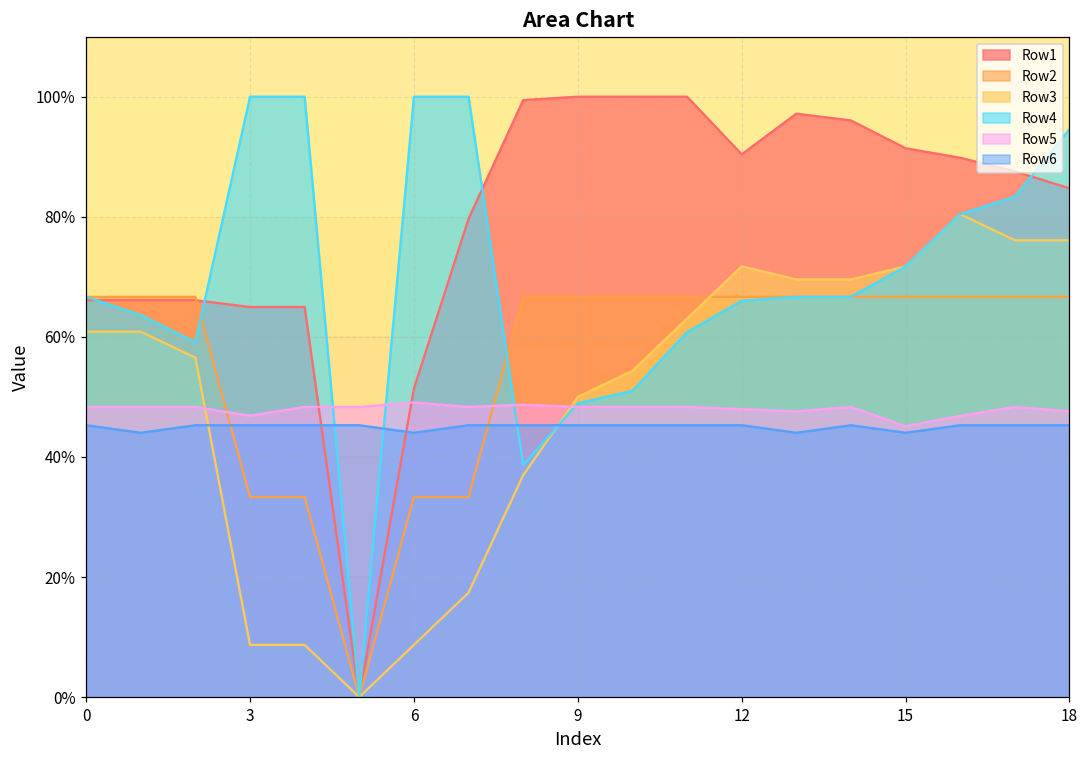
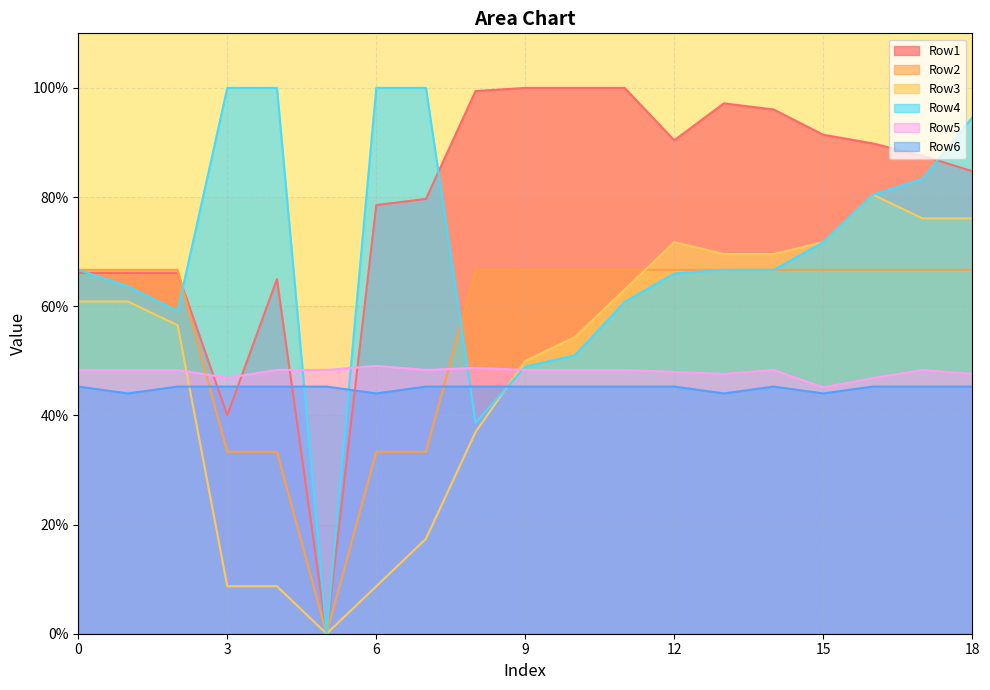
  {
    "Row1": {
      "0": "66%",
-     "3": "65%",
-     "6": "51%",
+     "3": "40%",
+     "6": "79%",
      "9": "100%",
      "12": "90%",
      "15": "91%",
      "18": "85%"
    },
    "Row5": {
      "0": "48%",
      "3": "47%",
      "6": "49%",
      "9": "48%",
      "12": "48%",
      "15": "45%",
      "18": "48%"
    }
  }
